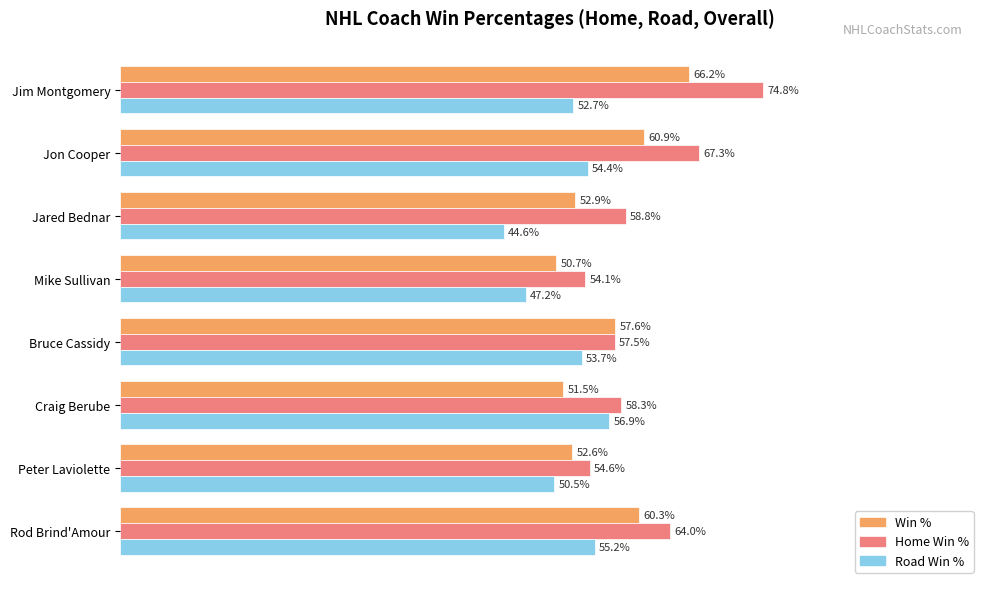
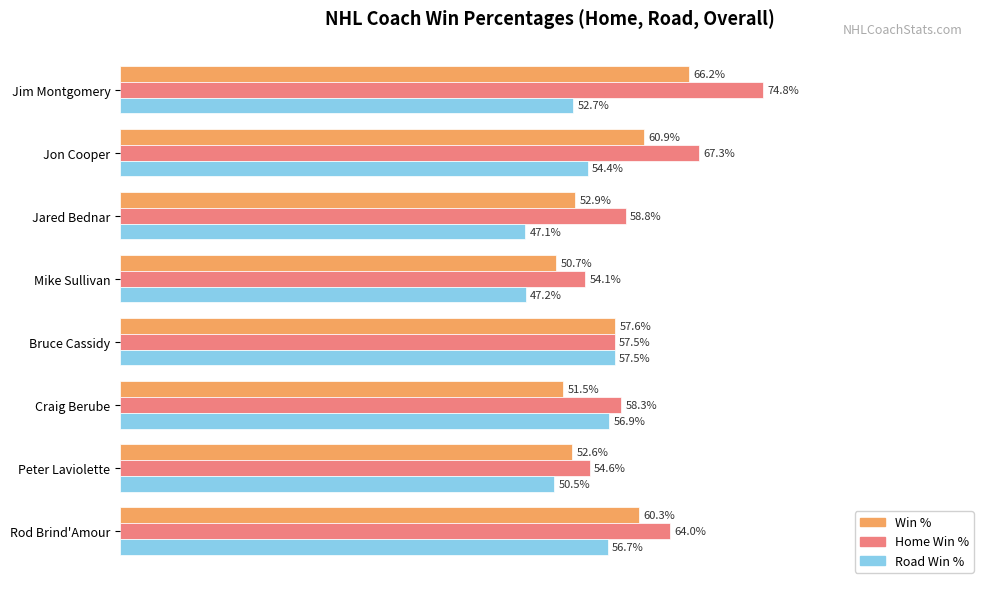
  {
    "Road Win %": {
      "Jim Montgomery": "52.7%",
      "Jon Cooper": "54.4%",
-     "Jared Bednar": "44.6%",
+     "Jared Bednar": "47.1%",
      "Mike Sullivan": "47.2%",
-     "Bruce Cassidy": "53.7%",
+     "Bruce Cassidy": "57.5%",
      "Craig Berube": "56.9%",
      "Peter Laviolette": "50.5%",
-     "Rod Brind'Amour": "55.2%"
+     "Rod Brind'Amour": "56.7%"
    }
  }
